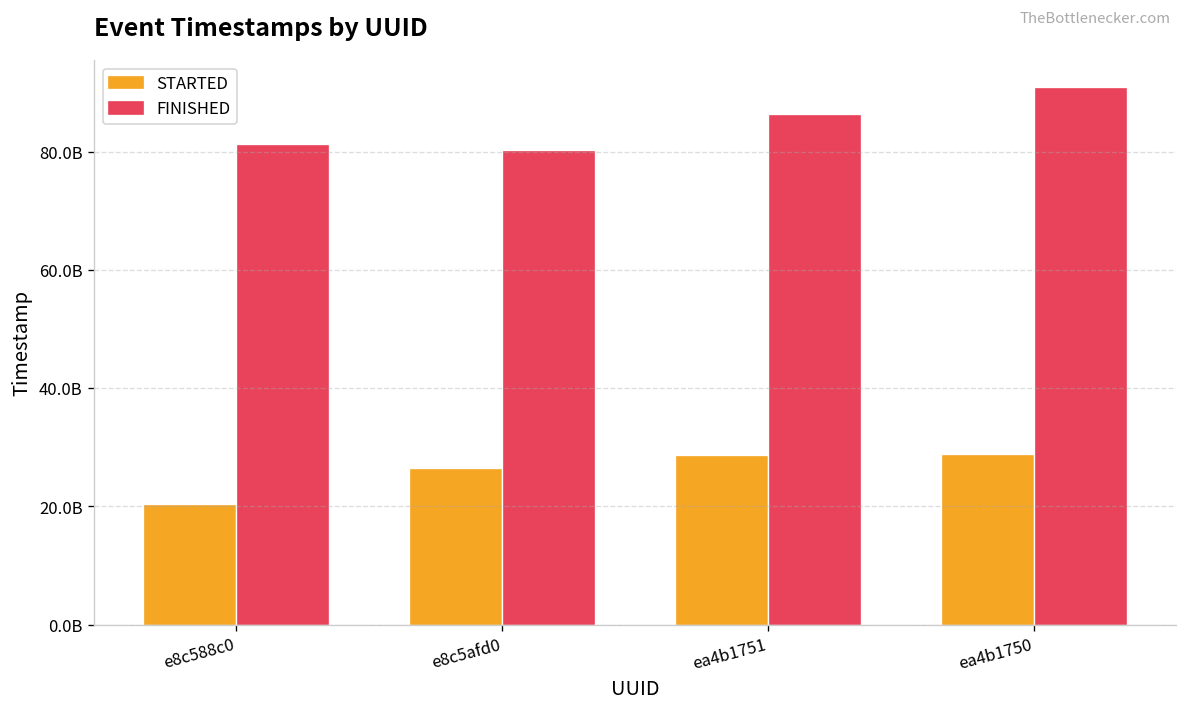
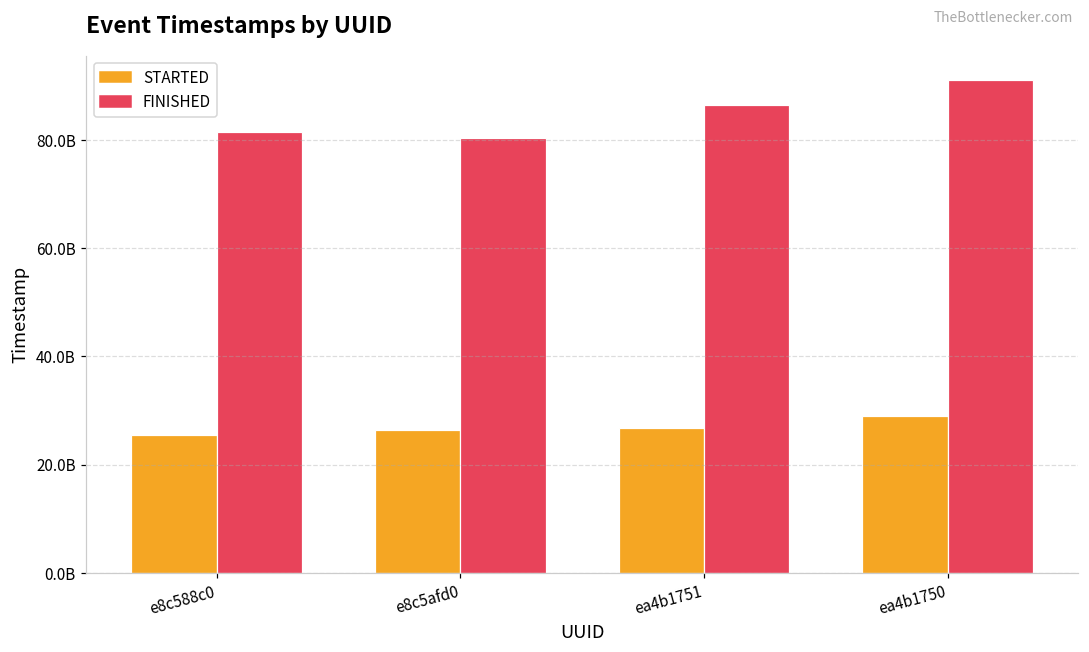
  {
    "STARTED": {
-     "e8c588c0": 20000000000,
+     "e8c588c0": 26000000000,
      "e8c5afd0": 26000000000,
-     "ea4b1751": 29000000000,
+     "ea4b1751": 27000000000,
      "ea4b1750": 29000000000
    },
    "FINISHED": {
      "e8c588c0": 81000000000,
      "e8c5afd0": 80000000000,
      "ea4b1751": 86000000000,
      "ea4b1750": 91000000000
    }
  }
